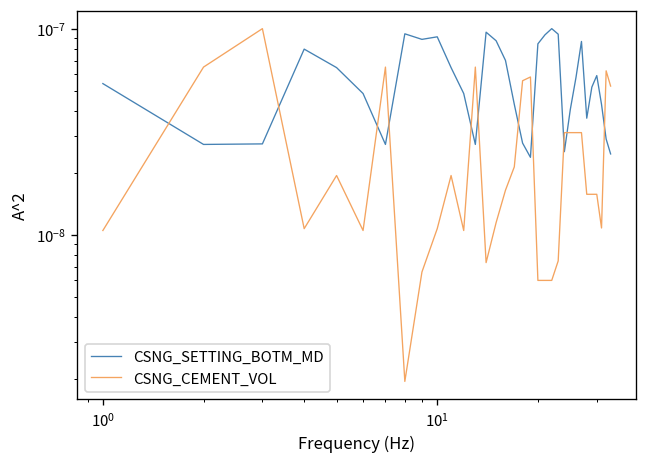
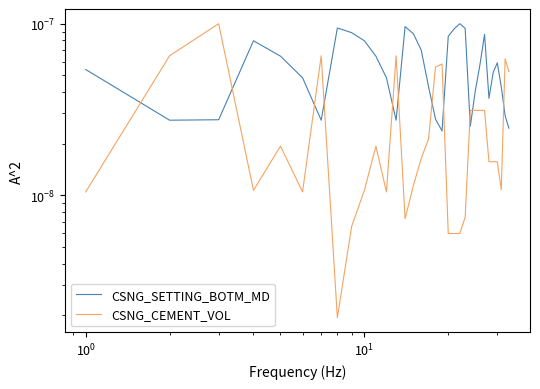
  {
    "CSNG_SETTING_BOTM_MD": {
      "10^0": 0.000000054,
-     "10^1": 0.00000009
+     "10^1": 0.00000008
    },
    "CSNG_CEMENT_VOL": {
      "10^0": 0.000000010,
      "10^1": 0.000000011
    }
  }
